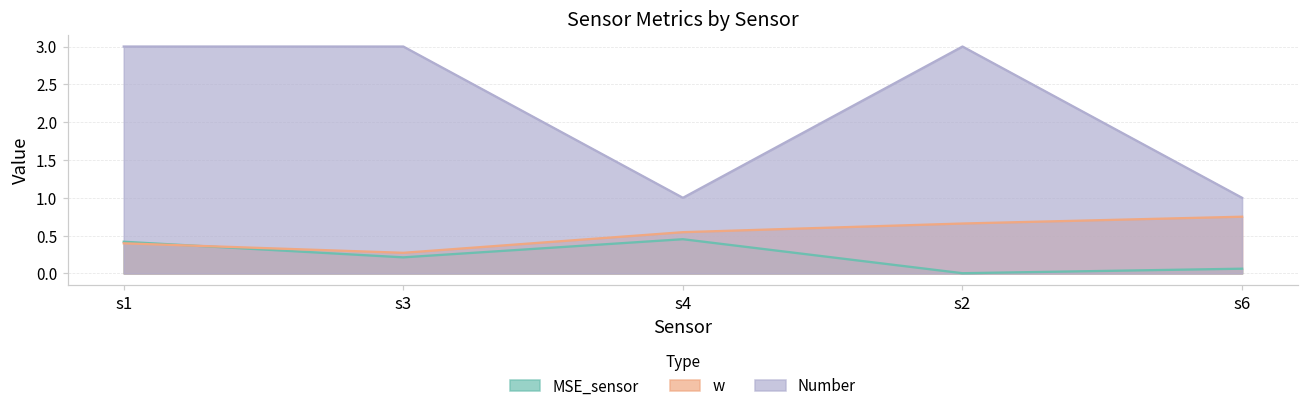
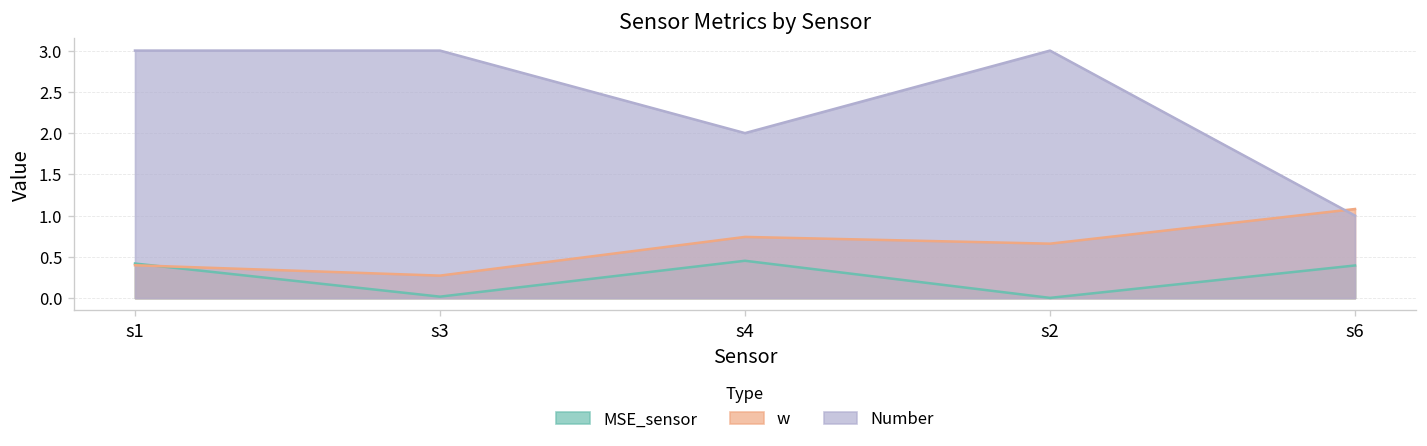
  {
    "MSE_sensor": {
-     "s3": 0.2,
+     "s3": 0.0,
      "s4": 0.5,
      "s2": 0.0,
-     "s6": 0.1
+     "s6": 0.4
    },
    "w": {
      "s3": 0.3,
-     "s4": 0.5,
+     "s4": 0.7,
      "s2": 0.7,
-     "s6": 0.8
+     "s6": 1.1
    },
    "Number": {
      "s1": 3,
      "s3": 3,
-     "s4": 1,
+     "s4": 2,
      "s2": 3,
      "s6": 1
    }
  }
